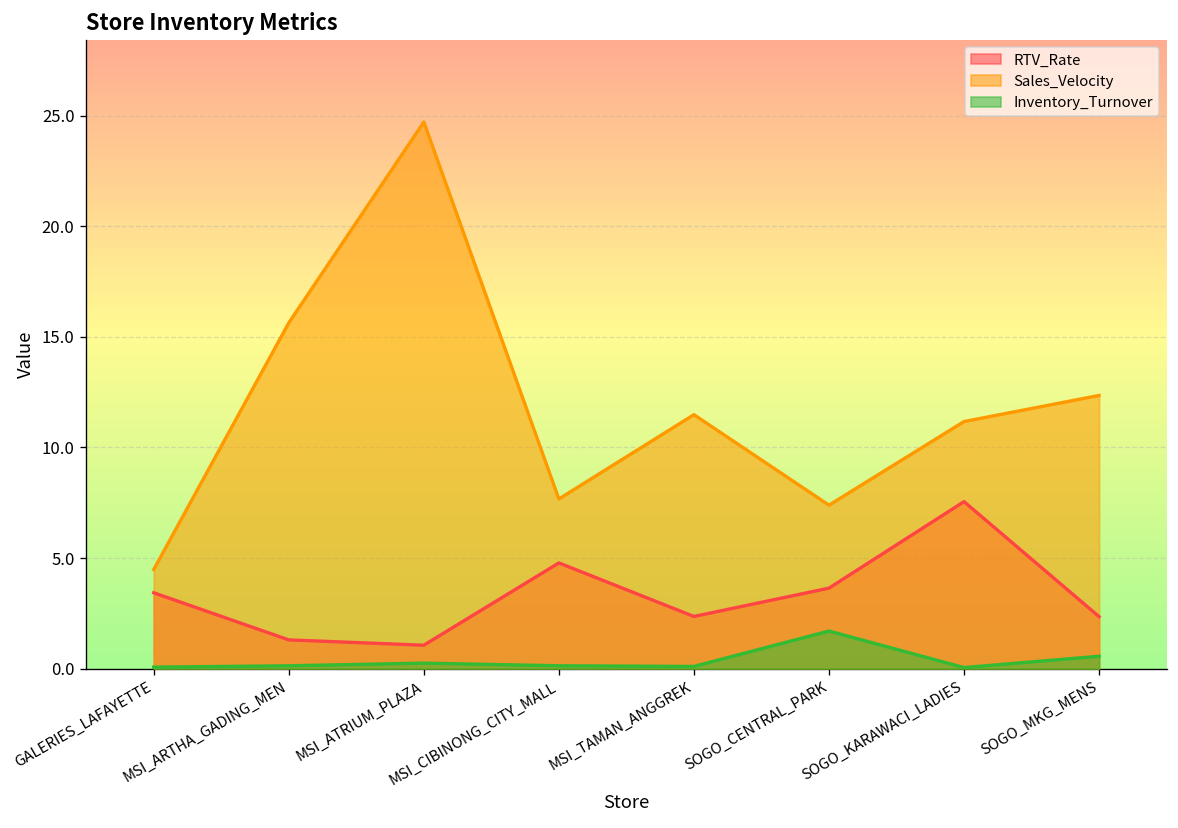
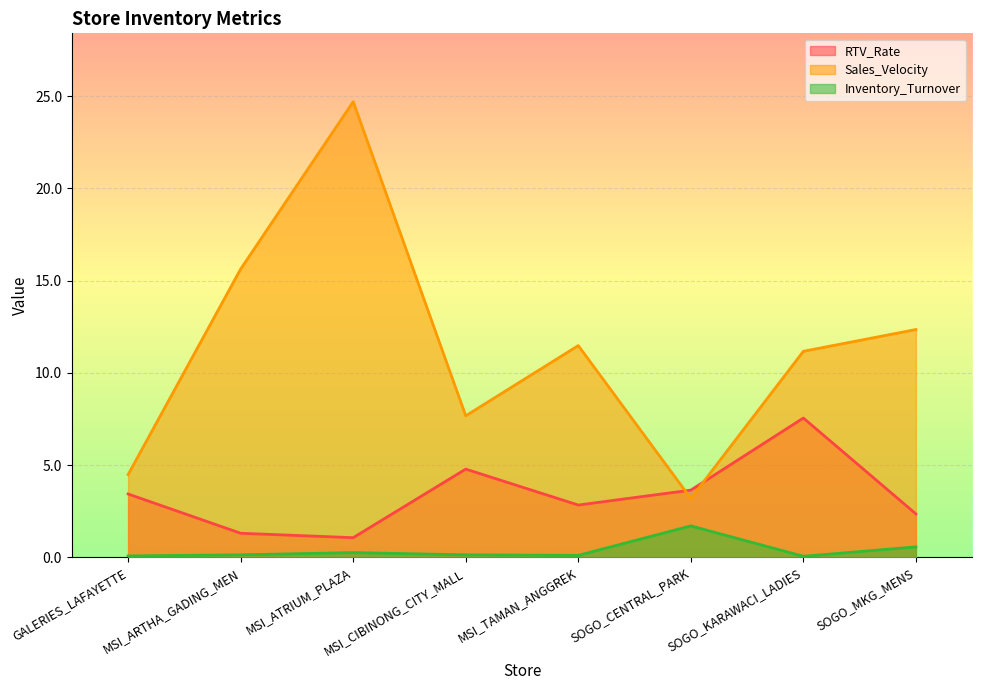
  {
    "RTV_Rate": {
      "GALERIES_LAFAYETTE": 3.4,
      "MSI_ARTHA_GADING_MEN": 1.3,
      "MSI_ATRIUM_PLAZA": 1.1,
      "MSI_CIBINONG_CITY_MALL": 4.8,
-     "MSI_TAMAN_ANGGREK": 2.4,
+     "MSI_TAMAN_ANGGREK": 2.8,
      "SOGO_CENTRAL_PARK": 3.6,
      "SOGO_KARAWACI_LADIES": 7.6,
      "SOGO_MKG_MENS": 2.4
    },
    "Sales_Velocity": {
      "GALERIES_LAFAYETTE": 4.5,
      "MSI_ARTHA_GADING_MEN": 15.6,
      "MSI_ATRIUM_PLAZA": 24.7,
      "MSI_CIBINONG_CITY_MALL": 7.7,
      "MSI_TAMAN_ANGGREK": 11.5,
-     "SOGO_CENTRAL_PARK": 7.4,
+     "SOGO_CENTRAL_PARK": 3.2,
      "SOGO_KARAWACI_LADIES": 11.2,
      "SOGO_MKG_MENS": 12.4
    },
    "Inventory_Turnover": {
      "GALERIES_LAFAYETTE": 0.1,
      "MSI_ARTHA_GADING_MEN": 0.1,
      "MSI_ATRIUM_PLAZA": 0.3,
      "MSI_CIBINONG_CITY_MALL": 0.1,
      "MSI_TAMAN_ANGGREK": 0.1,
      "SOGO_CENTRAL_PARK": 1.7,
      "SOGO_KARAWACI_LADIES": 0.1,
      "SOGO_MKG_MENS": 0.6
    }
  }
